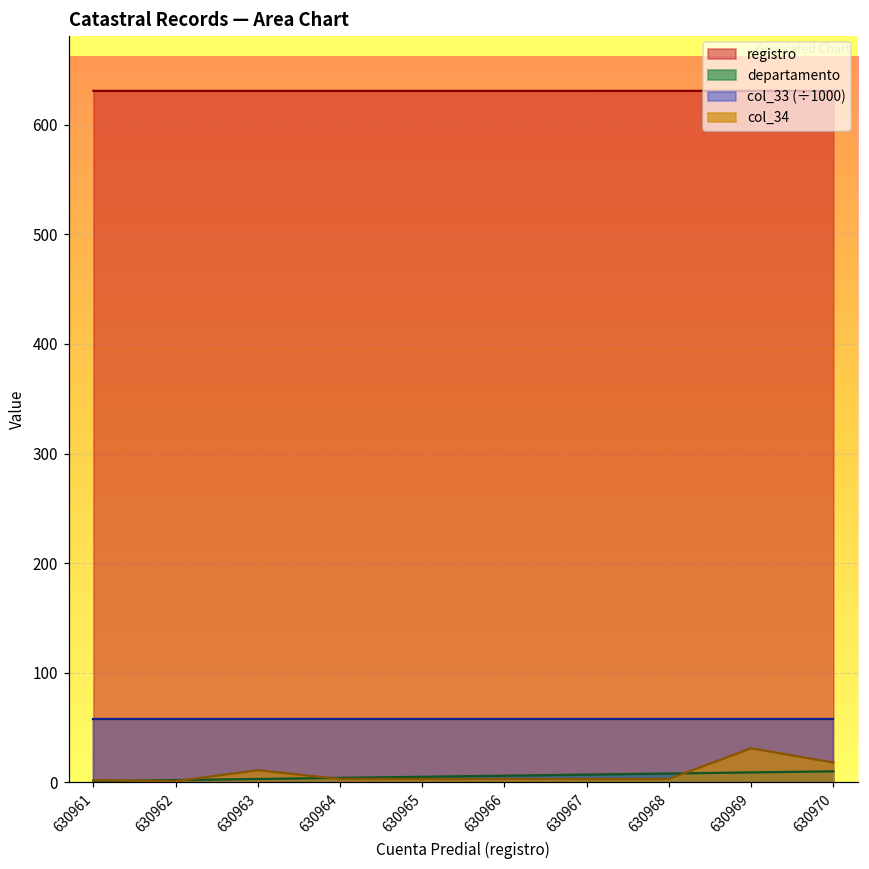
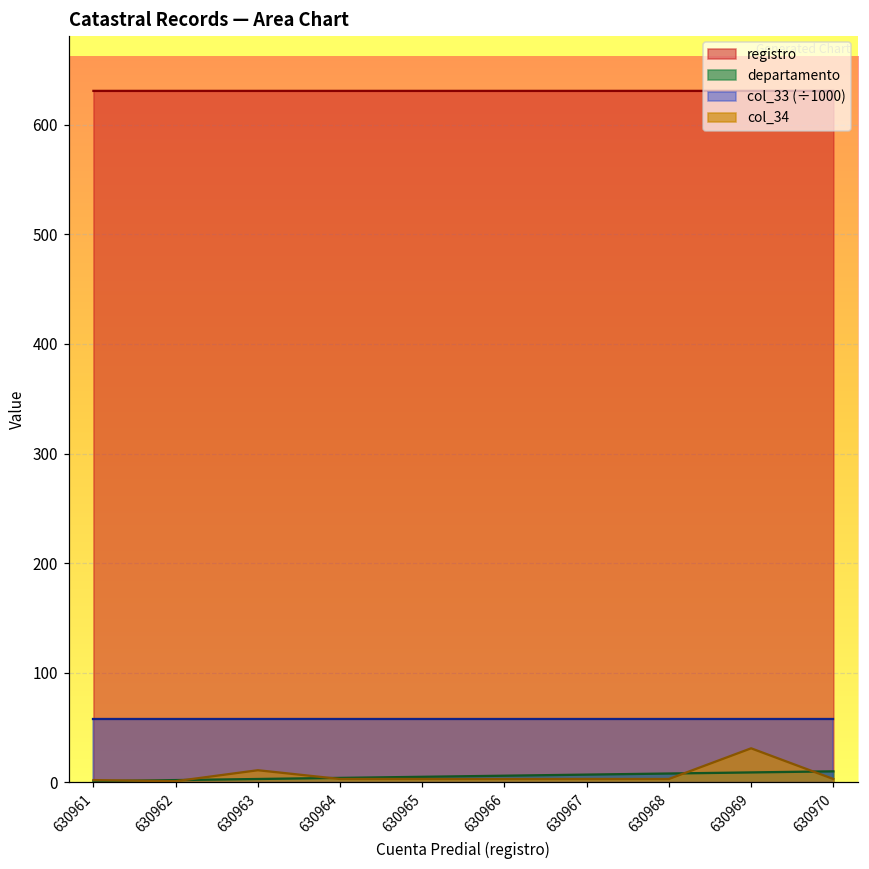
  {
    "registro": {
      "630961": 630,
      "630962": 630,
      "630963": 630,
      "630964": 630,
      "630965": 630,
      "630966": 630,
      "630967": 630,
      "630968": 630
    },
    "departamento": {
      "630963": 0,
      "630966": 10,
      "630967": 10,
      "630968": 10,
      "630969": 10,
      "630970": 10
    },
    "col_33 (÷1000)": {
      "630961": 60,
      "630962": 60,
      "630963": 60,
      "630964": 60,
      "630965": 60,
      "630966": 60,
      "630967": 60,
      "630968": 60,
      "630969": 60,
      "630970": 60
    },
    "col_34": {
      "630963": 10,
      "630966": 0,
      "630967": 0,
      "630968": 0,
      "630969": 30,
-     "630970": 20
+     "630970": 0
    }
  }
